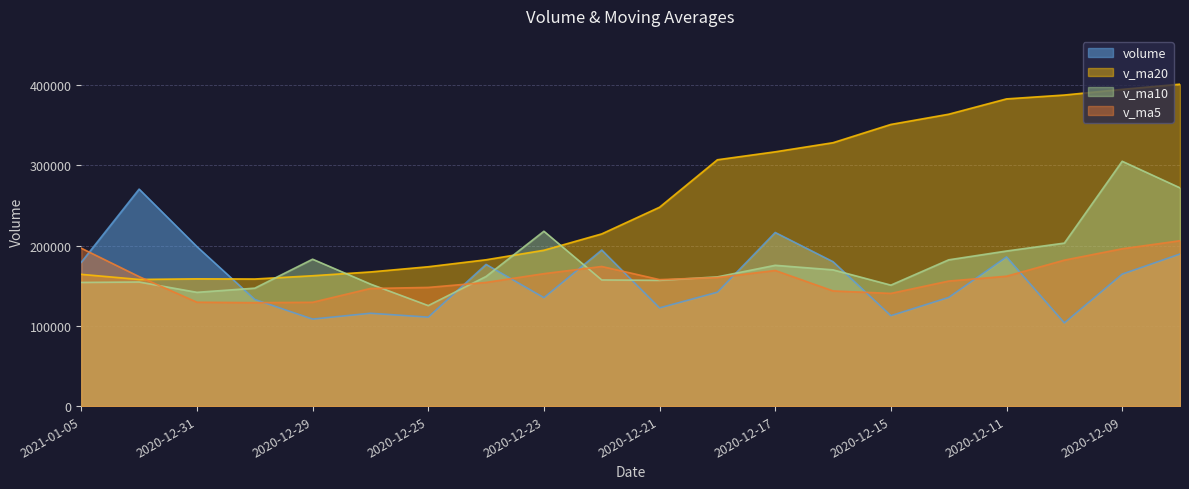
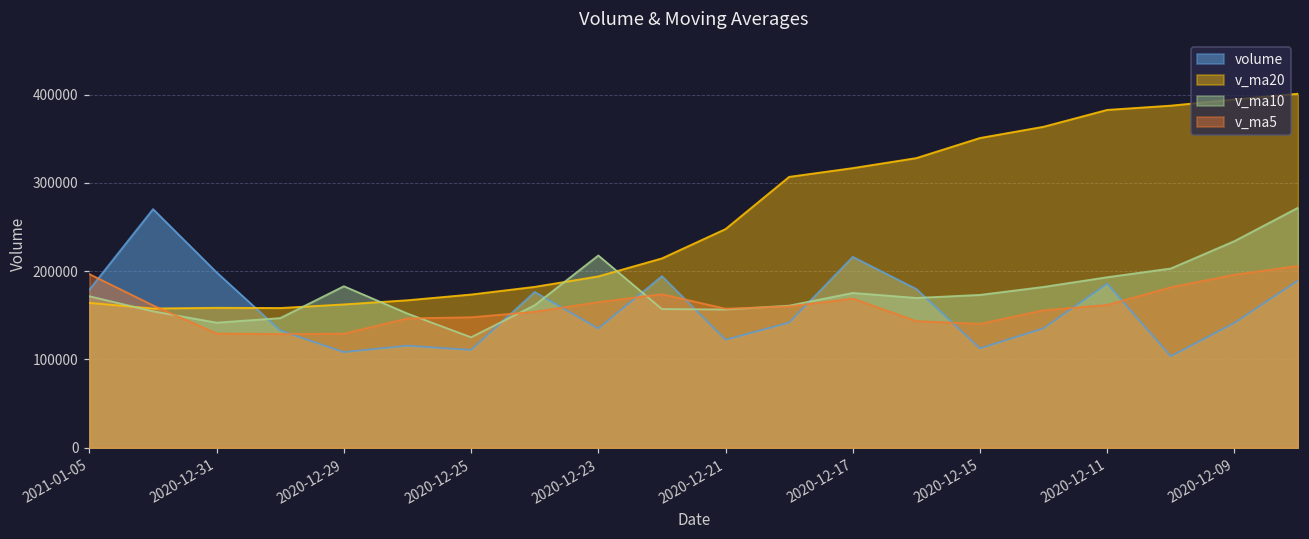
  {
    "volume": {
      "2021-01-05": 180000,
      "2020-12-31": 200000,
      "2020-12-29": 110000,
      "2020-12-25": 110000,
      "2020-12-23": 140000,
      "2020-12-21": 120000,
      "2020-12-17": 220000,
      "2020-12-15": 110000,
      "2020-12-11": 190000,
-     "2020-12-09": 160000
+     "2020-12-09": 140000
    },
    "v_ma10": {
-     "2021-01-05": 150000,
+     "2021-01-05": 170000,
      "2020-12-31": 140000,
      "2020-12-29": 180000,
      "2020-12-25": 130000,
      "2020-12-23": 220000,
      "2020-12-17": 180000,
-     "2020-12-15": 150000,
+     "2020-12-15": 170000,
      "2020-12-11": 190000,
-     "2020-12-09": 300000
+     "2020-12-09": 230000
    }
  }
